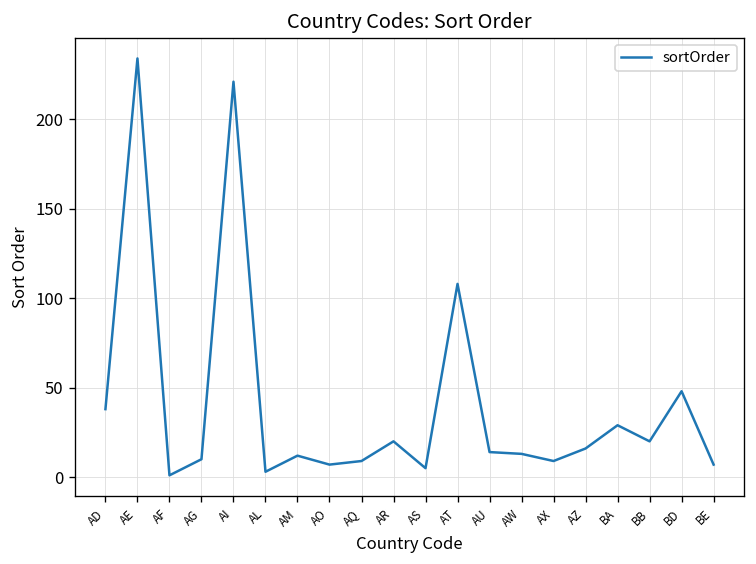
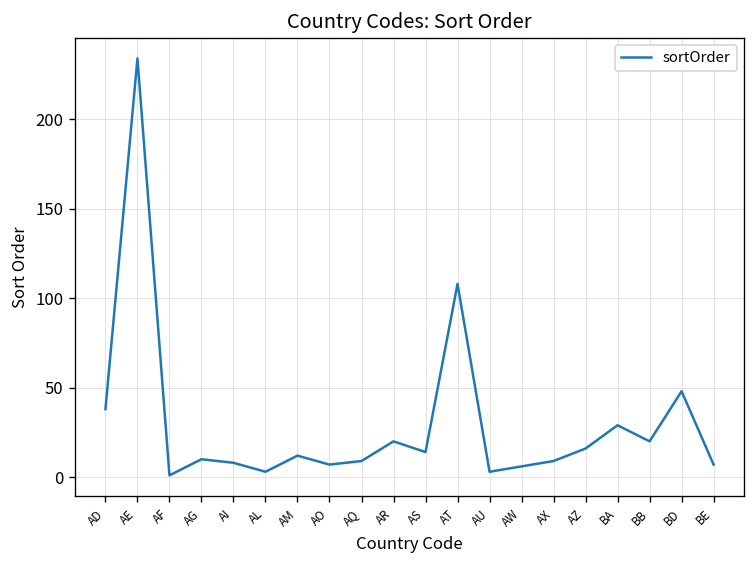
  {
    "AD": 38,
    "AE": 234,
    "AF": 1,
    "AG": 10,
-   "AI": 221,
+   "AI": 8,
    "AL": 3,
    "AM": 12,
    "AO": 7,
    "AQ": 9,
    "AR": 20,
-   "AS": 5,
+   "AS": 14,
    "AT": 108,
-   "AU": 14,
-   "AW": 13,
+   "AU": 3,
+   "AW": 6,
    "AX": 9,
    "AZ": 16,
    "BA": 29,
    "BB": 20,
    "BD": 48,
    "BE": 7
  }
